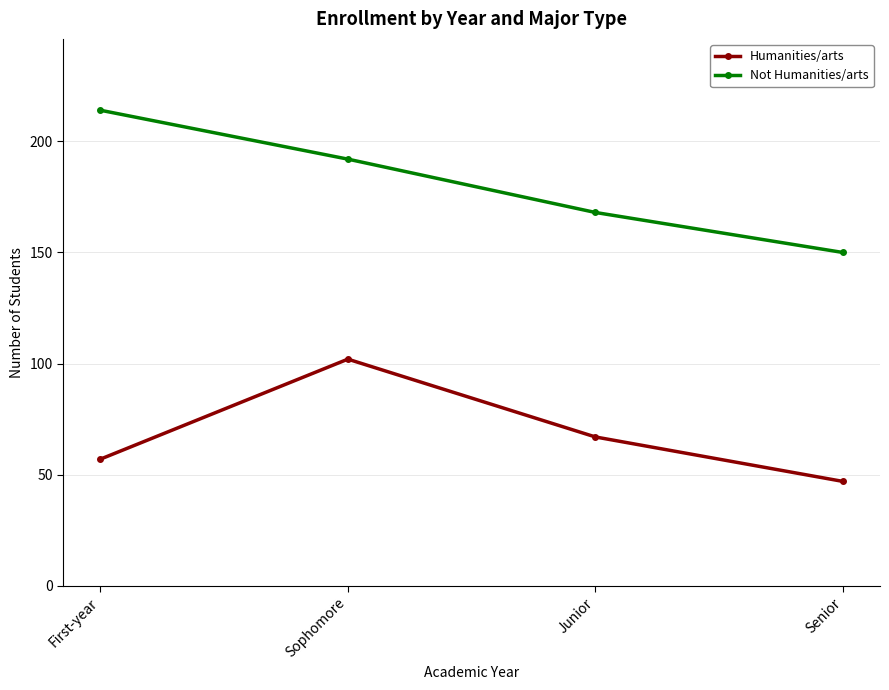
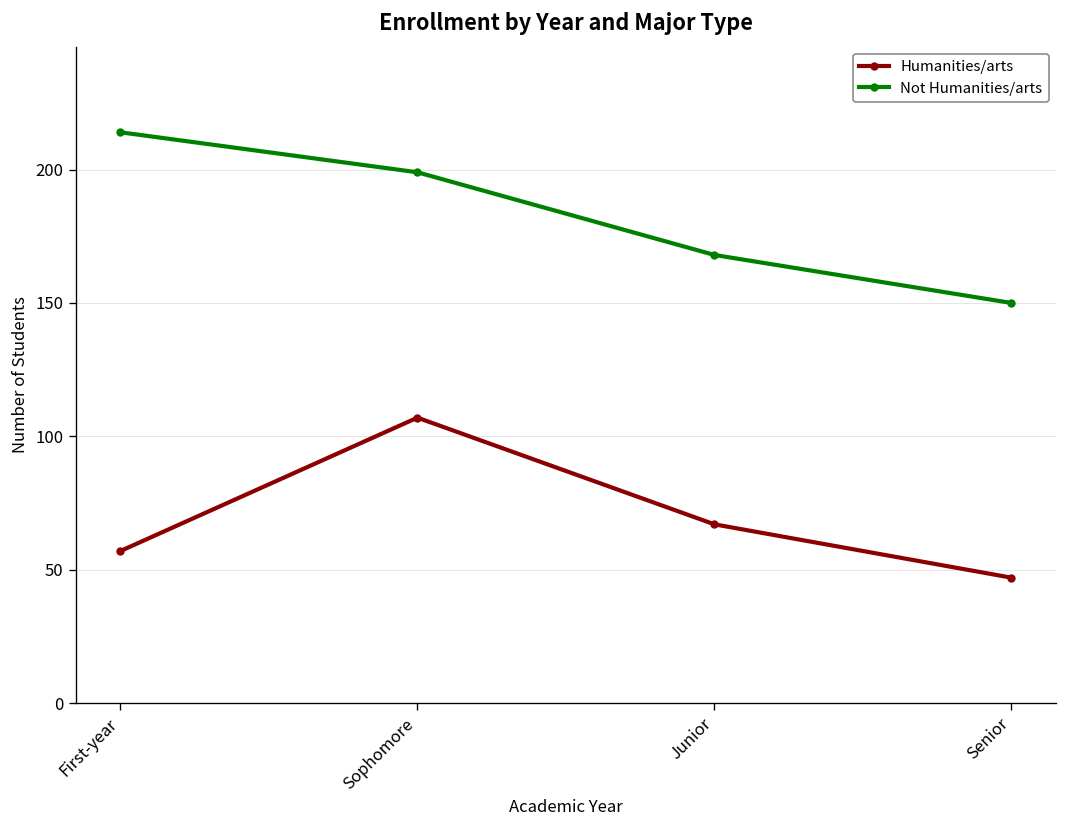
  {
    "Humanities/arts": {
      "First-year": 57,
-     "Sophomore": 102,
+     "Sophomore": 107,
      "Junior": 67,
      "Senior": 47
    },
    "Not Humanities/arts": {
      "First-year": 214,
-     "Sophomore": 192,
+     "Sophomore": 199,
      "Junior": 168,
      "Senior": 150
    }
  }
